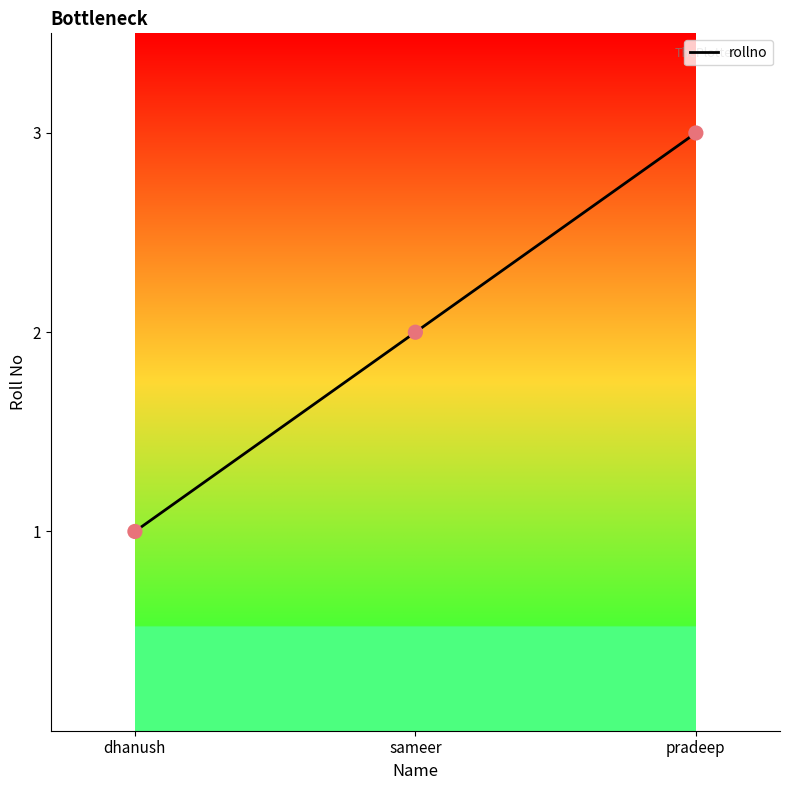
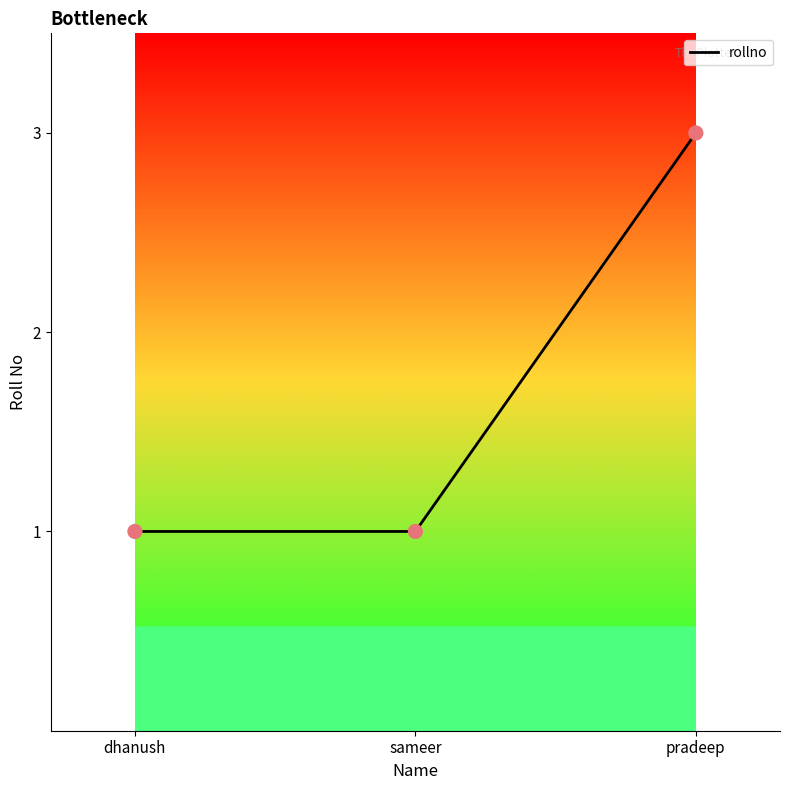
  {
    "dhanush": 1,
-   "sameer": 2,
+   "sameer": 1,
    "pradeep": 3
  }
